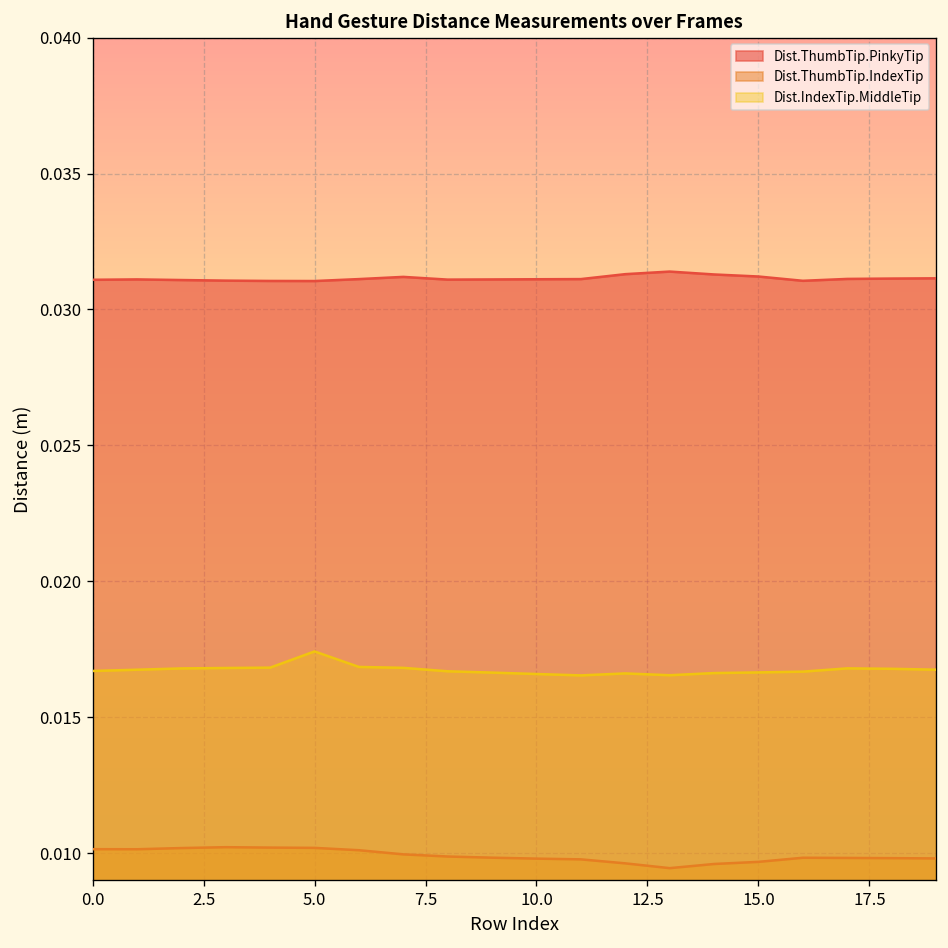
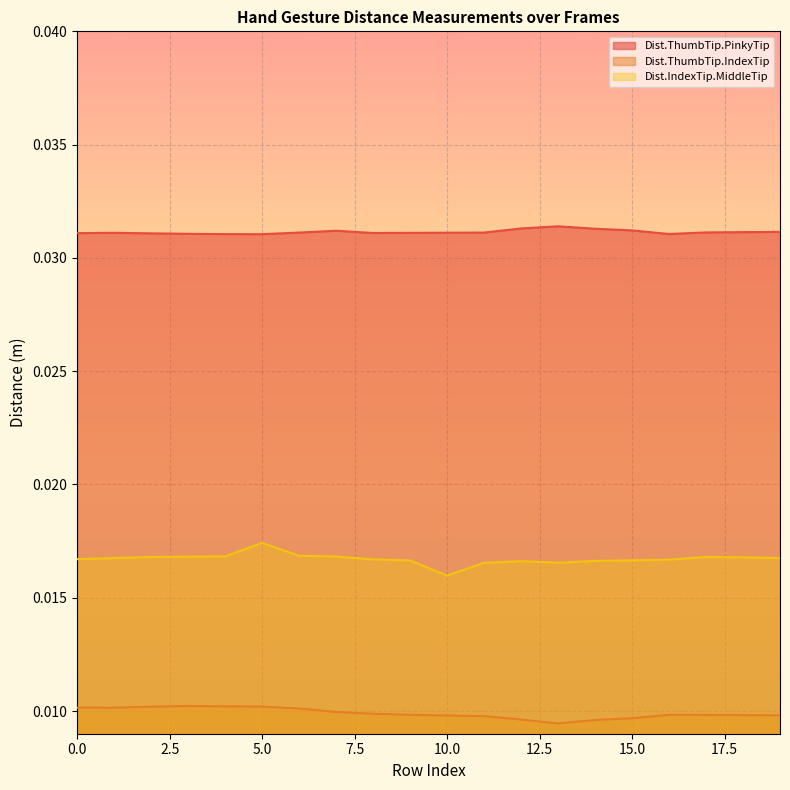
  {
    "Dist.IndexTip.MiddleTip": {
      "0.0": 0.0167,
      "5.0": 0.0174,
-     "10.0": 0.0166,
+     "10.0": 0.0160,
      "15.0": 0.0167
    }
  }
